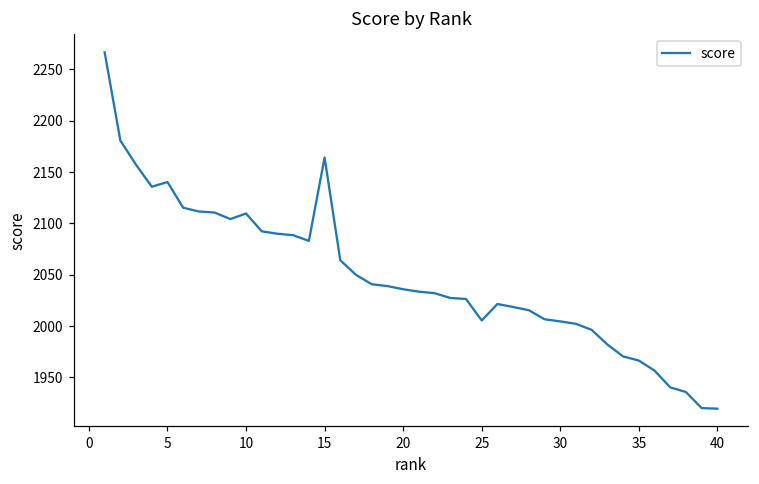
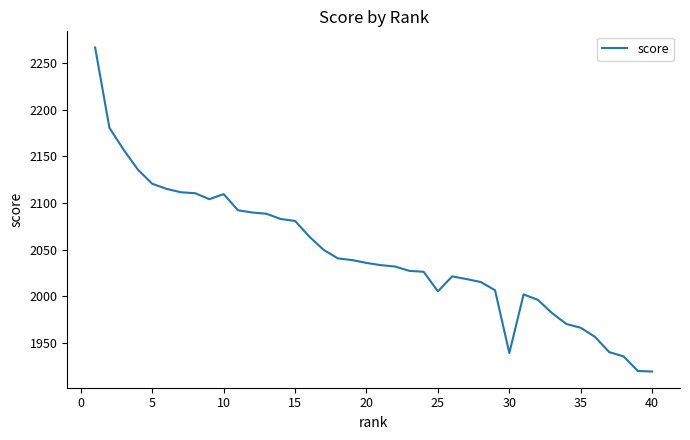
  {
-   "5": 2140,
+   "5": 2120,
    "10": 2110,
-   "15": 2160,
+   "15": 2080,
    "20": 2040,
    "25": 2010,
-   "30": 2000,
+   "30": 1940,
    "35": 1970,
    "40": 1920
  }
